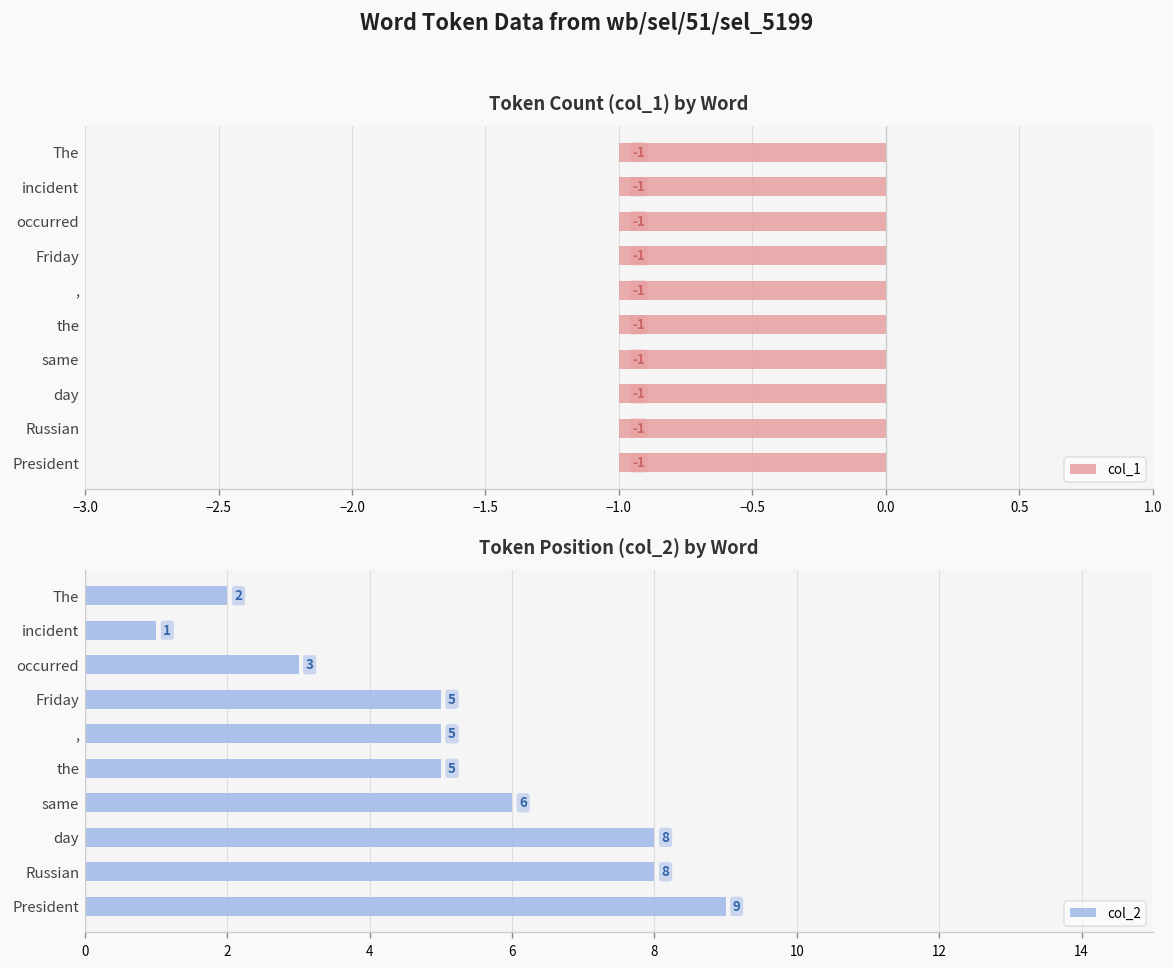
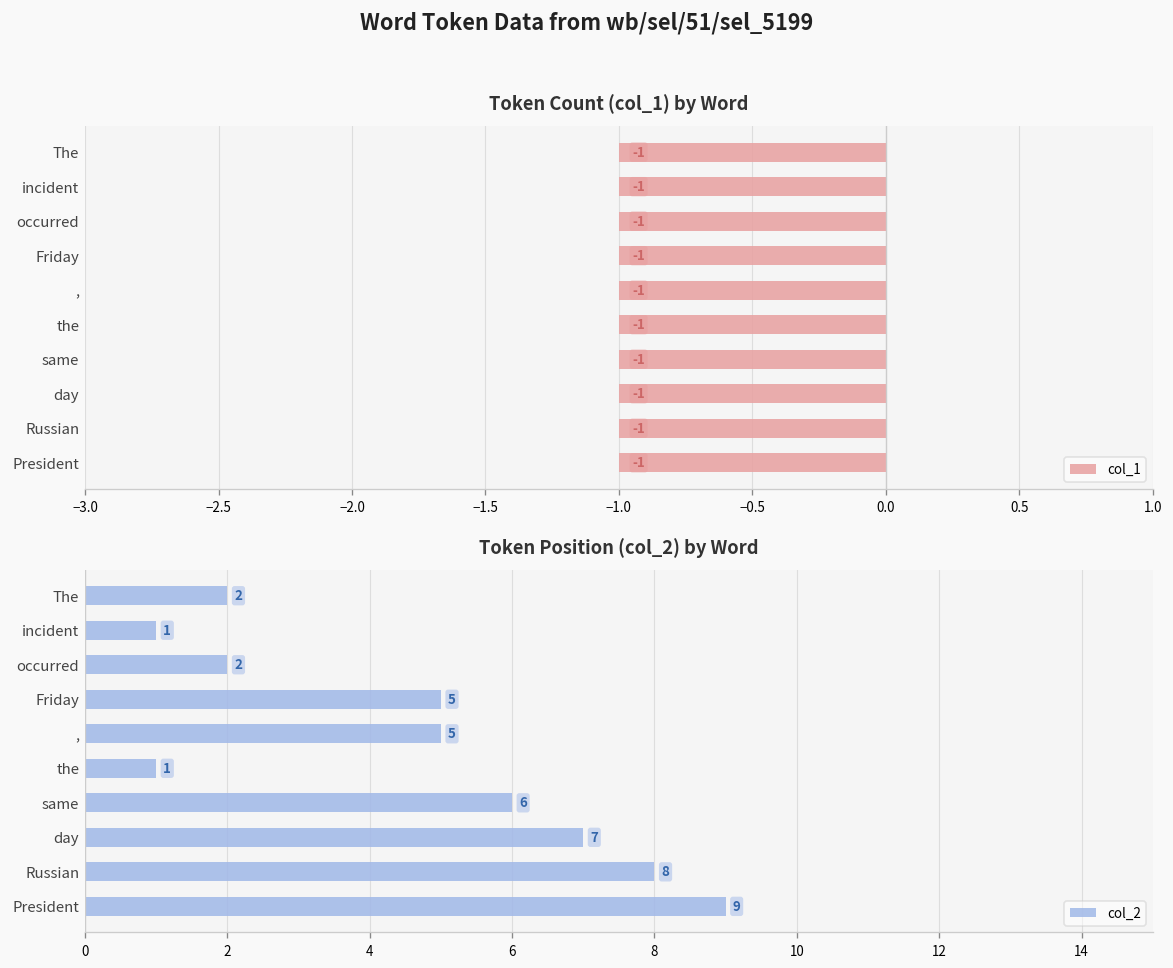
  {
    "Token Position (col_2) by Word": {
-     "occurred": 3,
-     "the": 5,
-     "day": 8
+     "occurred": 2,
+     "the": 1,
+     "day": 7
    }
  }
